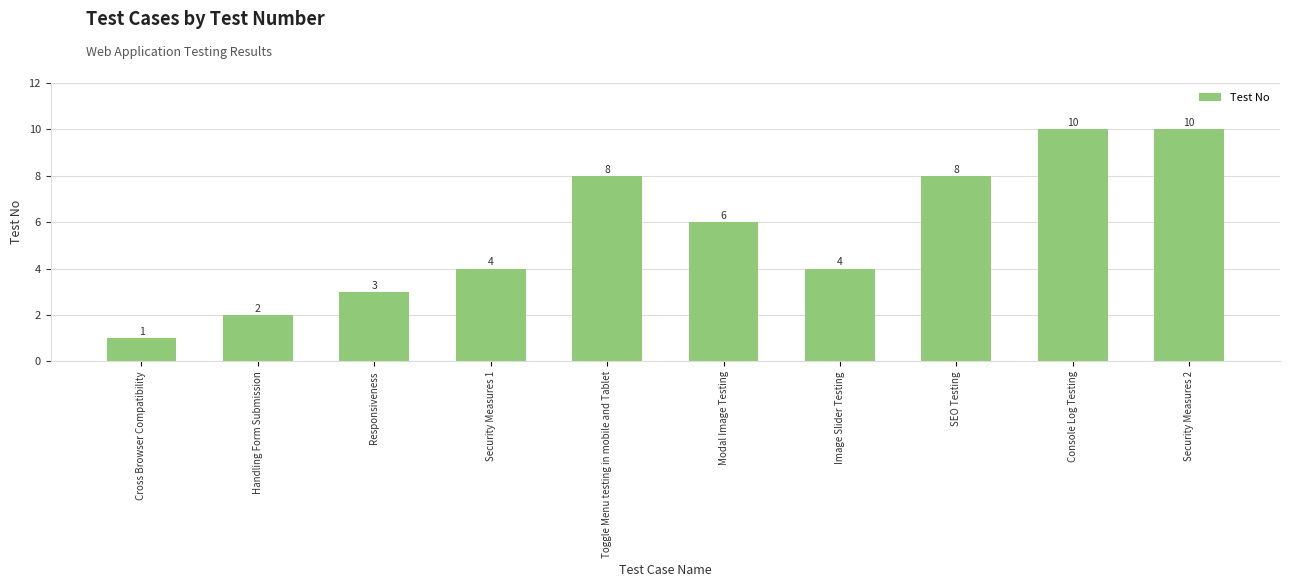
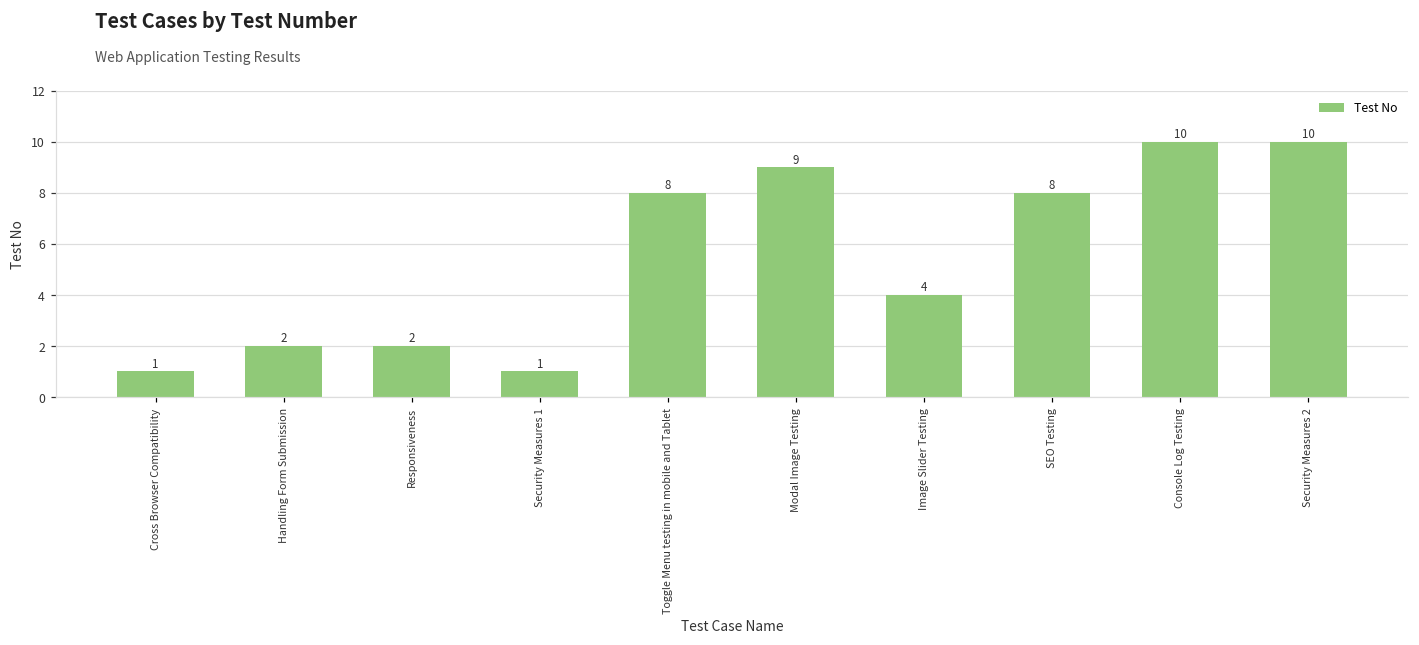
  {
    "Cross Browser Compatibility": 1,
    "Handling Form Submission": 2,
-   "Responsiveness": 3,
-   "Security Measures 1": 4,
+   "Responsiveness": 2,
+   "Security Measures 1": 1,
    "Toggle Menu testing in mobile and Tablet": 8,
-   "Modal Image Testing": 6,
+   "Modal Image Testing": 9,
    "Image Slider Testing": 4,
    "SEO Testing": 8,
    "Console Log Testing": 10,
    "Security Measures 2": 10
  }
